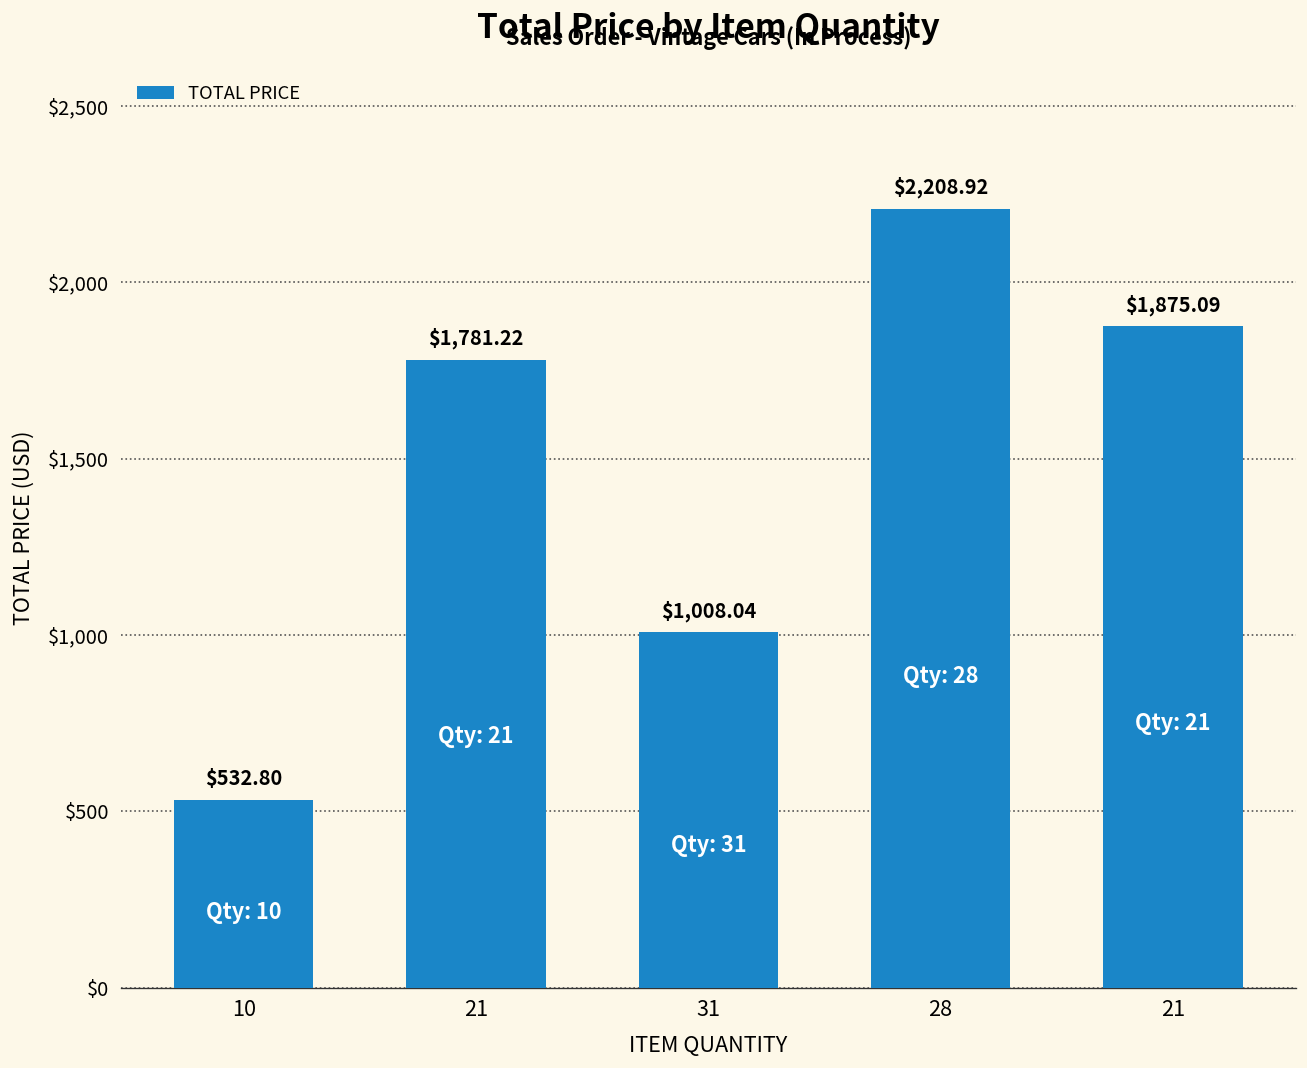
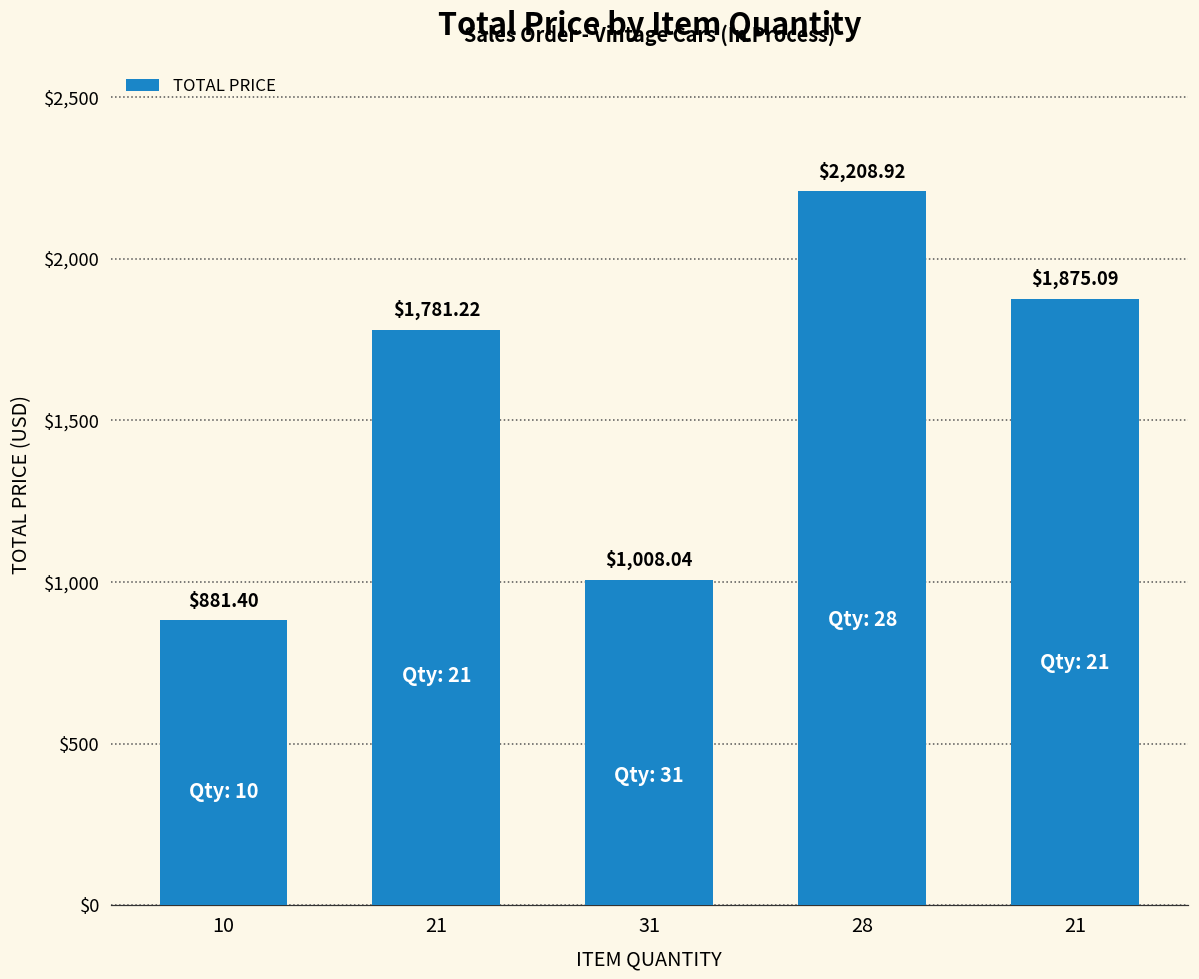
  {
-   "10": "$532.80",
+   "10": "$881.40",
    "31": "$1,008.04",
    "28": "$2,208.92"
  }
